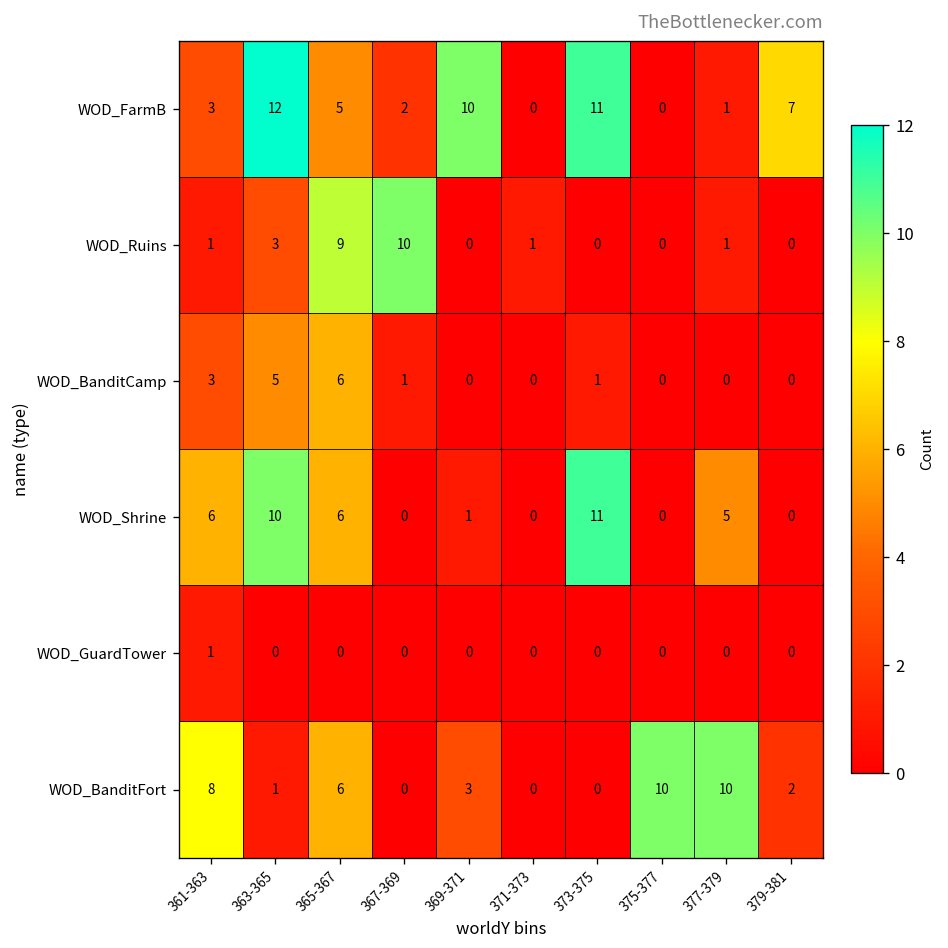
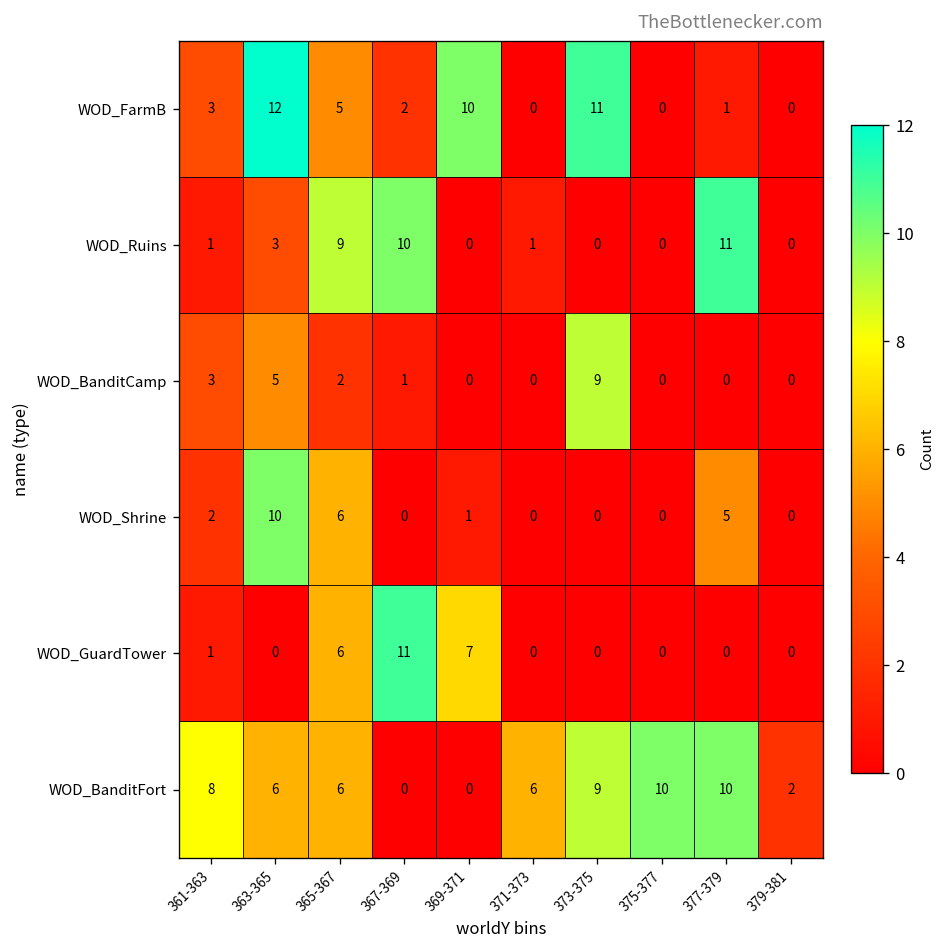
  {
    "WOD_FarmB": {
      "361-363": 3,
      "363-365": 12,
      "365-367": 5,
      "367-369": 2,
      "369-371": 10,
      "371-373": 0,
      "373-375": 11,
      "375-377": 0,
      "377-379": 1,
-     "379-381": 7
+     "379-381": 0
    },
    "WOD_Ruins": {
      "361-363": 1,
      "363-365": 3,
      "365-367": 9,
      "367-369": 10,
      "369-371": 0,
      "371-373": 1,
      "373-375": 0,
      "375-377": 0,
-     "377-379": 1,
+     "377-379": 11,
      "379-381": 0
    },
    "WOD_BanditCamp": {
      "361-363": 3,
      "363-365": 5,
-     "365-367": 6,
+     "365-367": 2,
      "367-369": 1,
      "369-371": 0,
      "371-373": 0,
-     "373-375": 1,
+     "373-375": 9,
      "375-377": 0,
      "377-379": 0,
      "379-381": 0
    },
    "WOD_Shrine": {
-     "361-363": 6,
+     "361-363": 2,
      "363-365": 10,
      "365-367": 6,
      "367-369": 0,
      "369-371": 1,
      "371-373": 0,
-     "373-375": 11,
+     "373-375": 0,
      "375-377": 0,
      "377-379": 5,
      "379-381": 0
    },
    "WOD_GuardTower": {
      "361-363": 1,
      "363-365": 0,
-     "365-367": 0,
-     "367-369": 0,
-     "369-371": 0,
+     "365-367": 6,
+     "367-369": 11,
+     "369-371": 7,
      "371-373": 0,
      "373-375": 0,
      "375-377": 0,
      "377-379": 0,
      "379-381": 0
    },
    "WOD_BanditFort": {
      "361-363": 8,
-     "363-365": 1,
+     "363-365": 6,
      "365-367": 6,
      "367-369": 0,
-     "369-371": 3,
-     "371-373": 0,
-     "373-375": 0,
+     "369-371": 0,
+     "371-373": 6,
+     "373-375": 9,
      "375-377": 10,
      "377-379": 10,
      "379-381": 2
    }
  }
